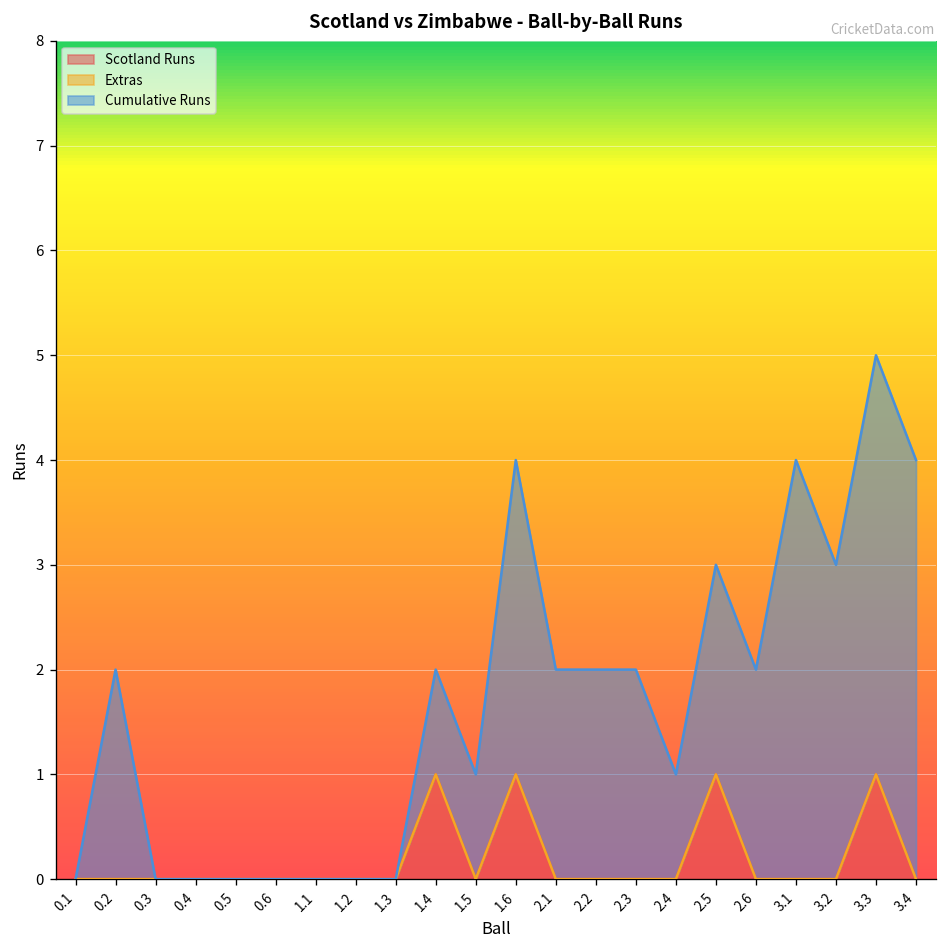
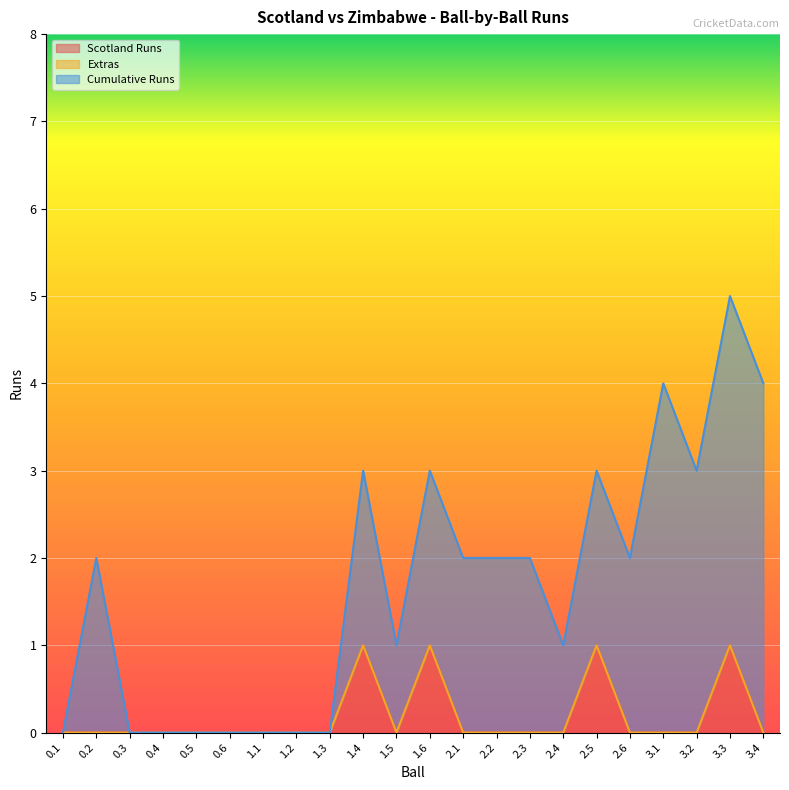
  {
    "Extras": {
      "0.2": 0,
      "1.4": 1,
      "1.5": 0,
      "1.6": 1,
      "2.1": 0,
      "2.2": 0,
      "2.3": 0,
      "2.4": 0,
      "2.5": 1,
      "2.6": 0,
      "3.1": 0,
      "3.2": 0,
      "3.3": 1,
      "3.4": 0
    },
    "Cumulative Runs": {
      "0.2": 2,
-     "1.4": 1,
+     "1.4": 2,
      "1.5": 1,
-     "1.6": 3,
+     "1.6": 2,
      "2.1": 2,
      "2.2": 2,
      "2.3": 2,
      "2.4": 1,
      "2.5": 2,
      "2.6": 2,
      "3.1": 4,
      "3.2": 3,
      "3.3": 4,
      "3.4": 4
    }
  }
